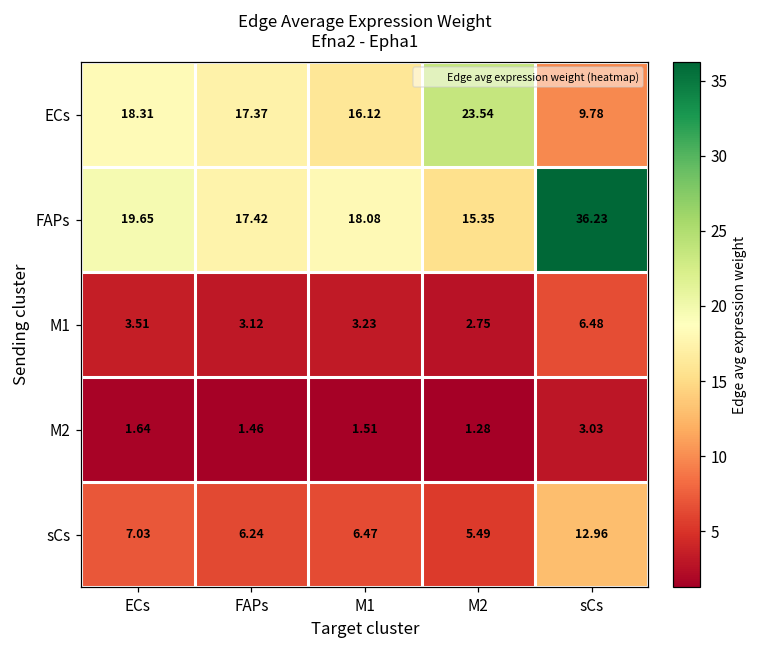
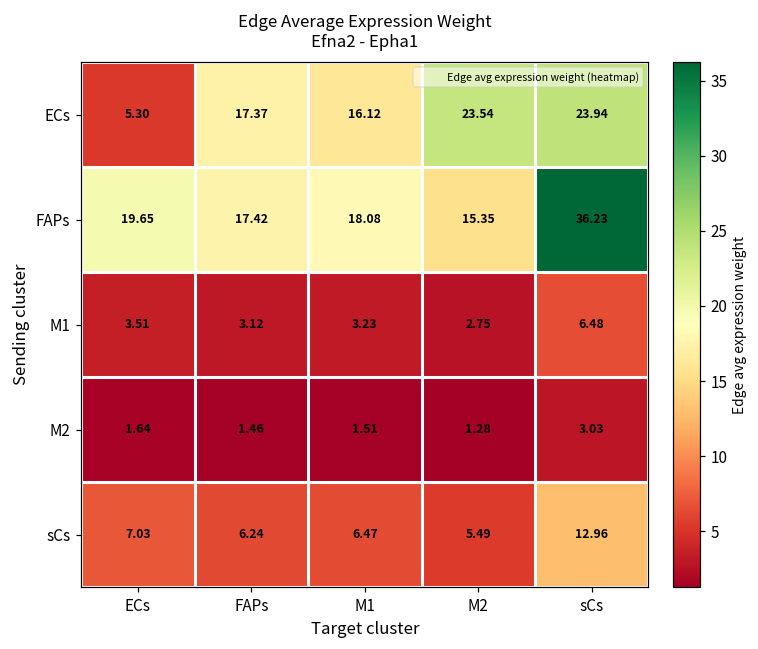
  {
    "ECs": {
-     "ECs": 18.31,
+     "ECs": 5.30,
      "FAPs": 17.37,
      "M1": 16.12,
      "M2": 23.54,
-     "sCs": 9.78
+     "sCs": 23.94
    },
    "FAPs": {
      "ECs": 19.65,
      "FAPs": 17.42,
      "M1": 18.08,
      "M2": 15.35,
      "sCs": 36.23
    },
    "M1": {
      "ECs": 3.51,
      "FAPs": 3.12,
      "M1": 3.23,
      "M2": 2.75,
      "sCs": 6.48
    },
    "M2": {
      "ECs": 1.64,
      "FAPs": 1.46,
      "M1": 1.51,
      "M2": 1.28,
      "sCs": 3.03
    },
    "sCs": {
      "ECs": 7.03,
      "FAPs": 6.24,
      "M1": 6.47,
      "M2": 5.49,
      "sCs": 12.96
    }
  }
